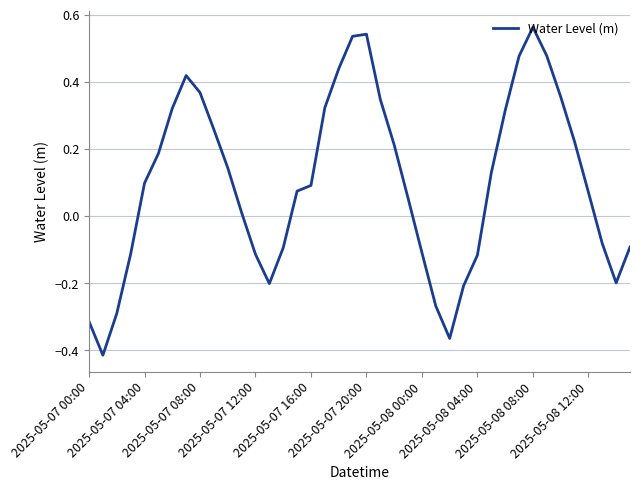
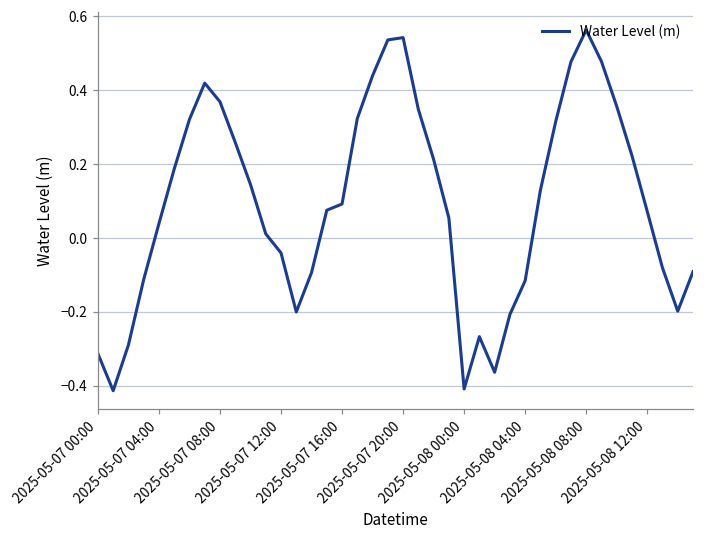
  {
    "2025-05-07 00:00": -0.31,
-   "2025-05-07 04:00": 0.10,
+   "2025-05-07 04:00": 0.04,
    "2025-05-07 08:00": 0.37,
-   "2025-05-07 12:00": -0.11,
+   "2025-05-07 12:00": -0.04,
    "2025-05-07 16:00": 0.09,
    "2025-05-07 20:00": 0.54,
-   "2025-05-08 00:00": -0.11,
+   "2025-05-08 00:00": -0.41,
    "2025-05-08 04:00": -0.12,
    "2025-05-08 08:00": 0.56,
    "2025-05-08 12:00": 0.07
  }
